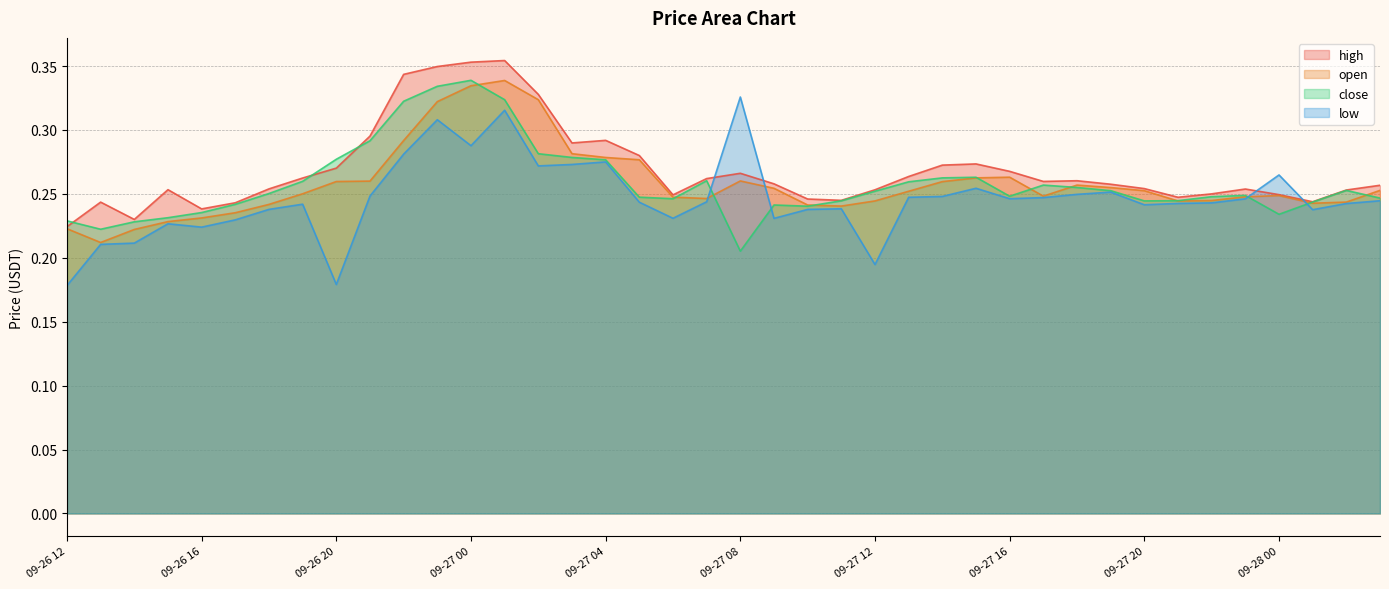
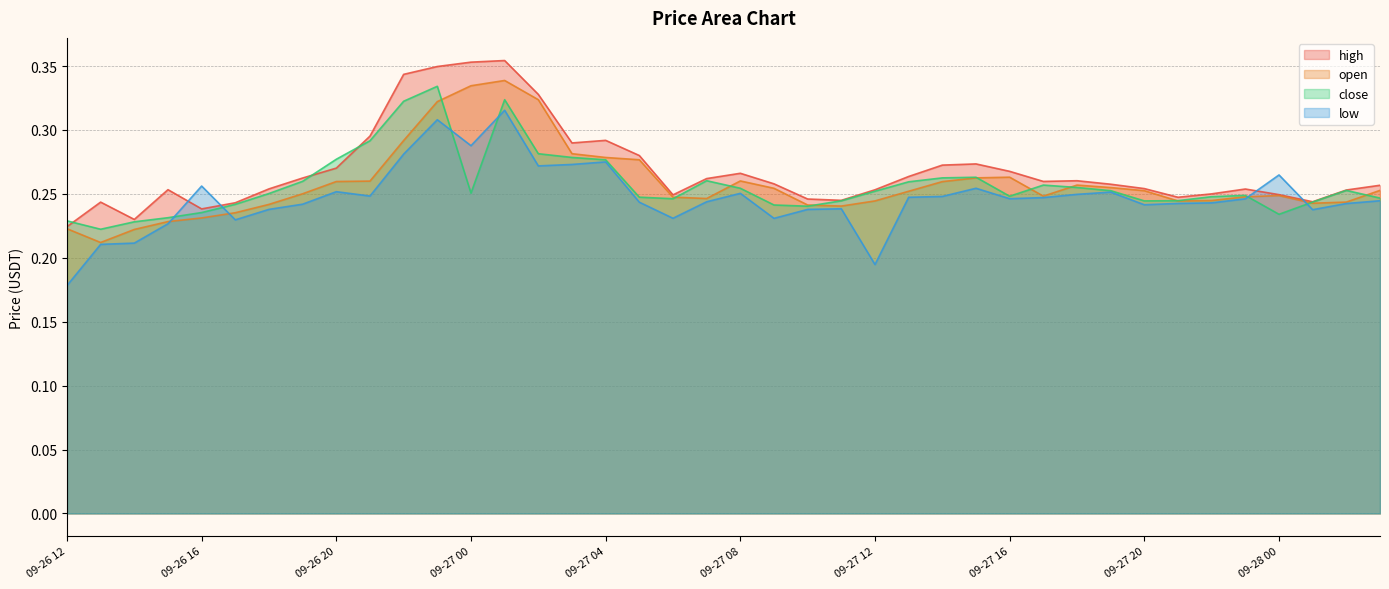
  {
    "close": {
      "09-26 12": 0.229,
      "09-26 16": 0.235,
      "09-26 20": 0.277,
-     "09-27 00": 0.339,
-     "09-27 08": 0.205,
+     "09-27 00": 0.251,
+     "09-27 08": 0.254,
      "09-27 20": 0.245,
      "09-28 00": 0.234
    },
    "low": {
      "09-26 12": 0.178,
-     "09-26 16": 0.224,
-     "09-26 20": 0.179,
+     "09-26 16": 0.256,
+     "09-26 20": 0.252,
      "09-27 00": 0.288,
-     "09-27 08": 0.326,
+     "09-27 08": 0.250,
      "09-27 12": 0.195,
      "09-27 20": 0.241,
      "09-28 00": 0.265
    }
  }
